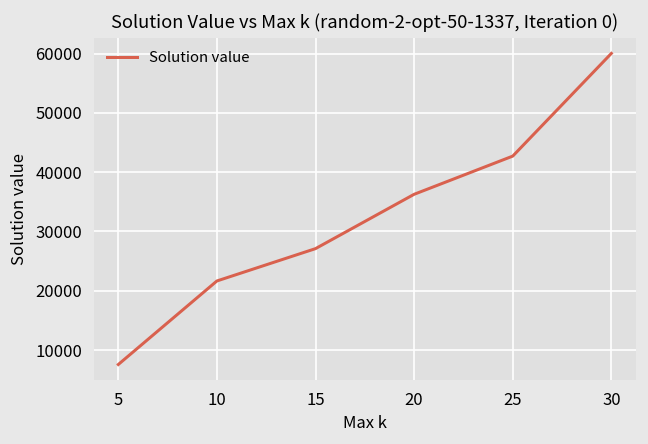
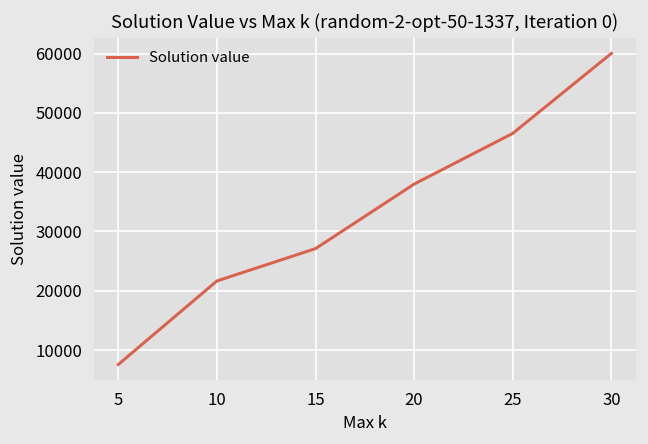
  {
    "5": 8000,
    "10": 22000,
    "15": 27000,
-   "20": 36000,
-   "25": 43000,
+   "20": 38000,
+   "25": 47000,
    "30": 60000
  }
